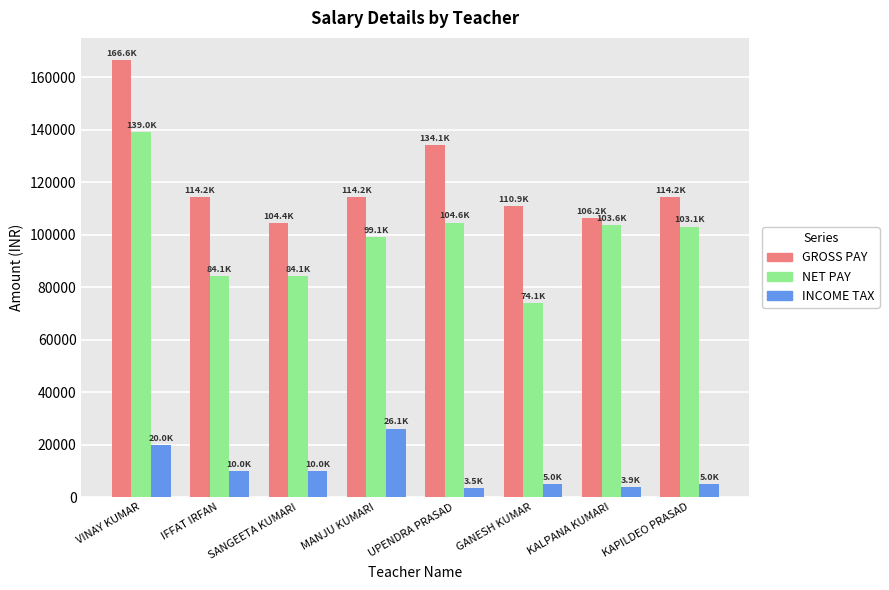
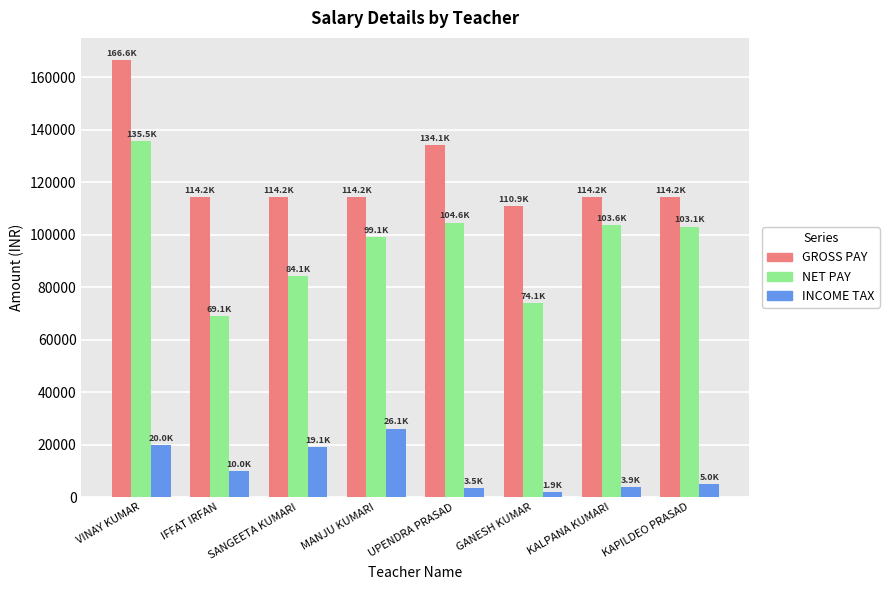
  {
    "GROSS PAY": {
      "VINAY KUMAR": "166.6K",
      "IFFAT IRFAN": "114.2K",
-     "SANGEETA KUMARI": "104.4K",
+     "SANGEETA KUMARI": "114.2K",
      "MANJU KUMARI": "114.2K",
      "UPENDRA PRASAD": "134.1K",
      "GANESH KUMAR": "110.9K",
-     "KALPANA KUMARI": "106.2K",
+     "KALPANA KUMARI": "114.2K",
      "KAPILDEO PRASAD": "114.2K"
    },
    "NET PAY": {
-     "VINAY KUMAR": "139.0K",
-     "IFFAT IRFAN": "84.1K",
+     "VINAY KUMAR": "135.5K",
+     "IFFAT IRFAN": "69.1K",
      "SANGEETA KUMARI": "84.1K",
      "MANJU KUMARI": "99.1K",
      "UPENDRA PRASAD": "104.6K",
      "GANESH KUMAR": "74.1K",
      "KALPANA KUMARI": "103.6K",
      "KAPILDEO PRASAD": "103.1K"
    },
    "INCOME TAX": {
      "VINAY KUMAR": "20.0K",
      "IFFAT IRFAN": "10.0K",
-     "SANGEETA KUMARI": "10.0K",
+     "SANGEETA KUMARI": "19.1K",
      "MANJU KUMARI": "26.1K",
      "UPENDRA PRASAD": "3.5K",
-     "GANESH KUMAR": "5.0K",
+     "GANESH KUMAR": "1.9K",
      "KALPANA KUMARI": "3.9K",
      "KAPILDEO PRASAD": "5.0K"
    }
  }
